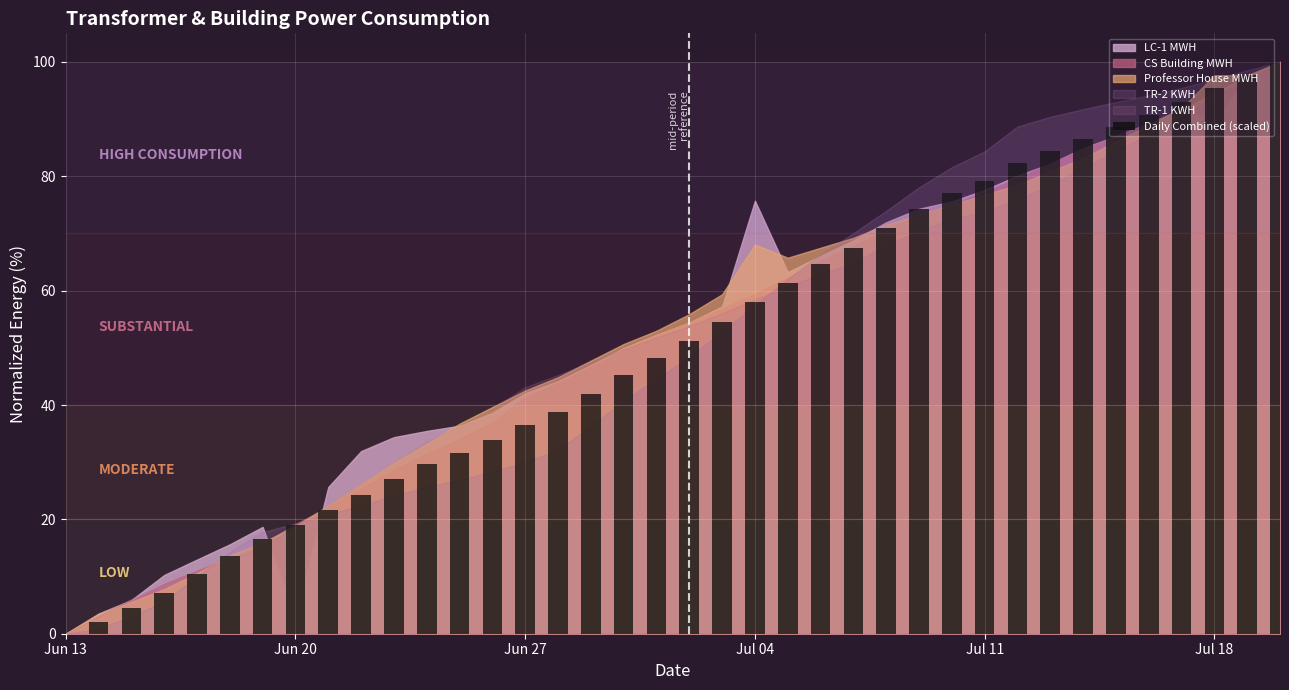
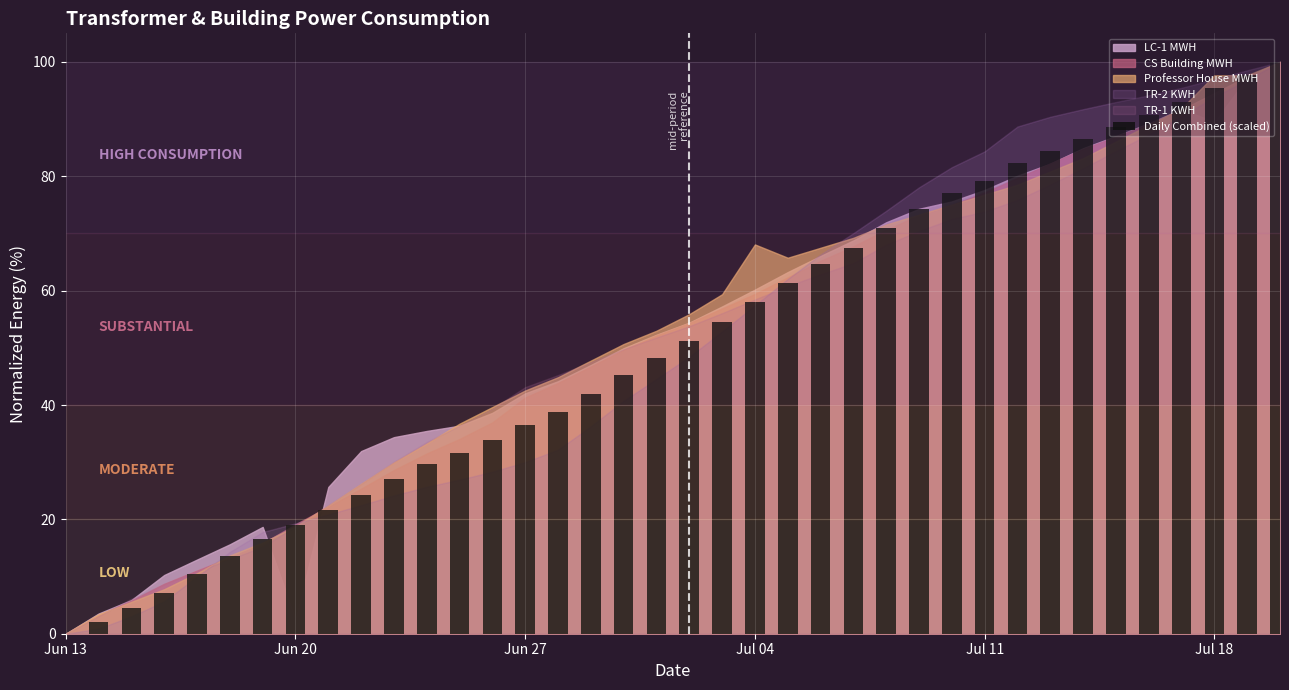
  {
    "Daily Combined (scaled)": {
      "Jun 13": 0,
      "Jun 20": 19,
      "Jun 27": 37,
      "Jul 04": 58,
      "Jul 11": 79
    },
    "LC-1 MWH": {
      "Jun 20": 3,
      "Jun 27": 42,
-     "Jul 04": 76
+     "Jul 04": 60
    },
    "Professor House MWH": {
      "Jun 27": 43,
      "Jul 04": 68
    }
  }
